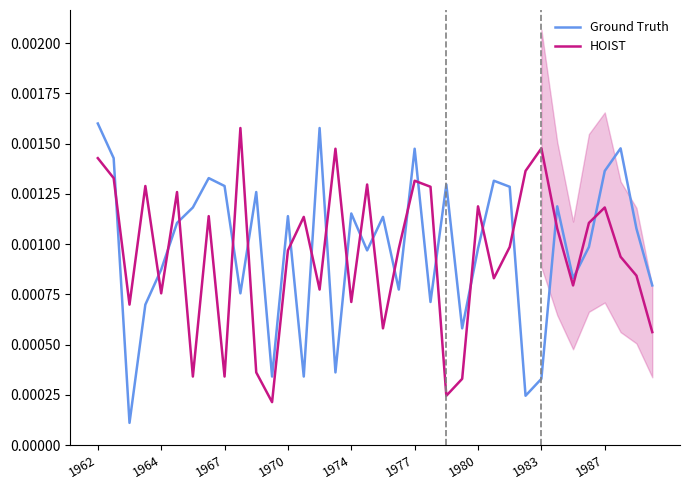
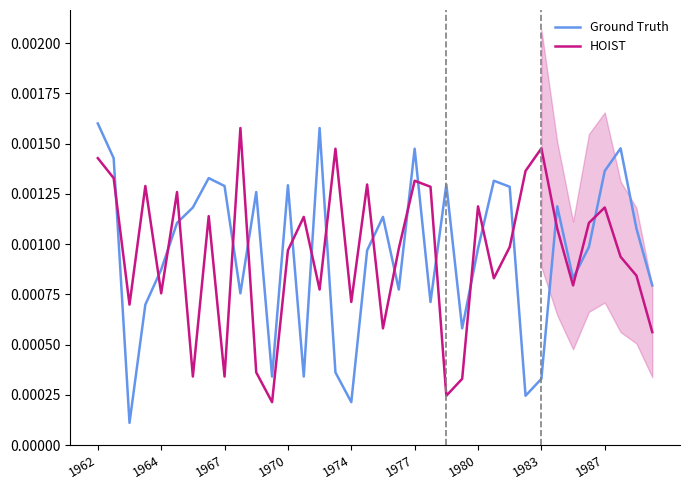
  {
    "Ground Truth": {
      "1964": 0.00087,
-     "1970": 0.00114,
-     "1974": 0.00115,
+     "1970": 0.00129,
+     "1974": 0.00021,
      "1980": 0.00098,
      "1983": 0.00033
    }
  }
